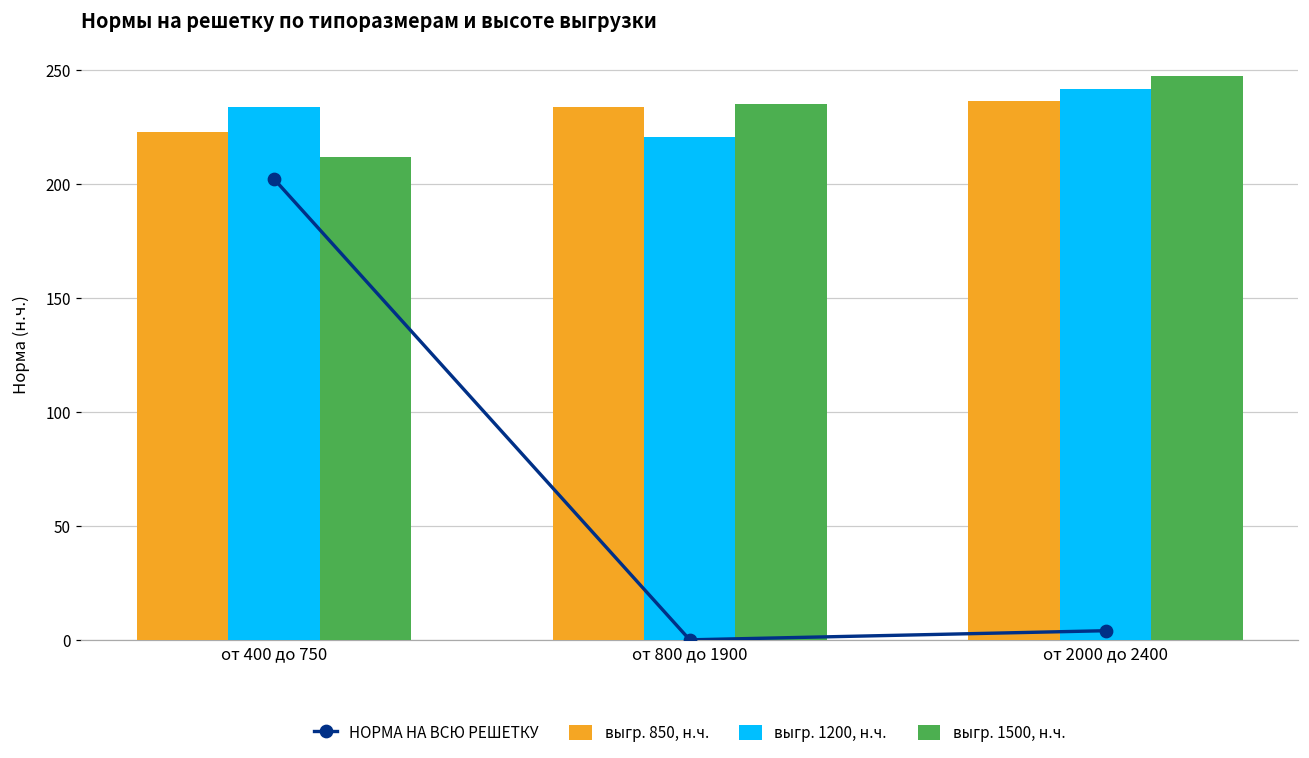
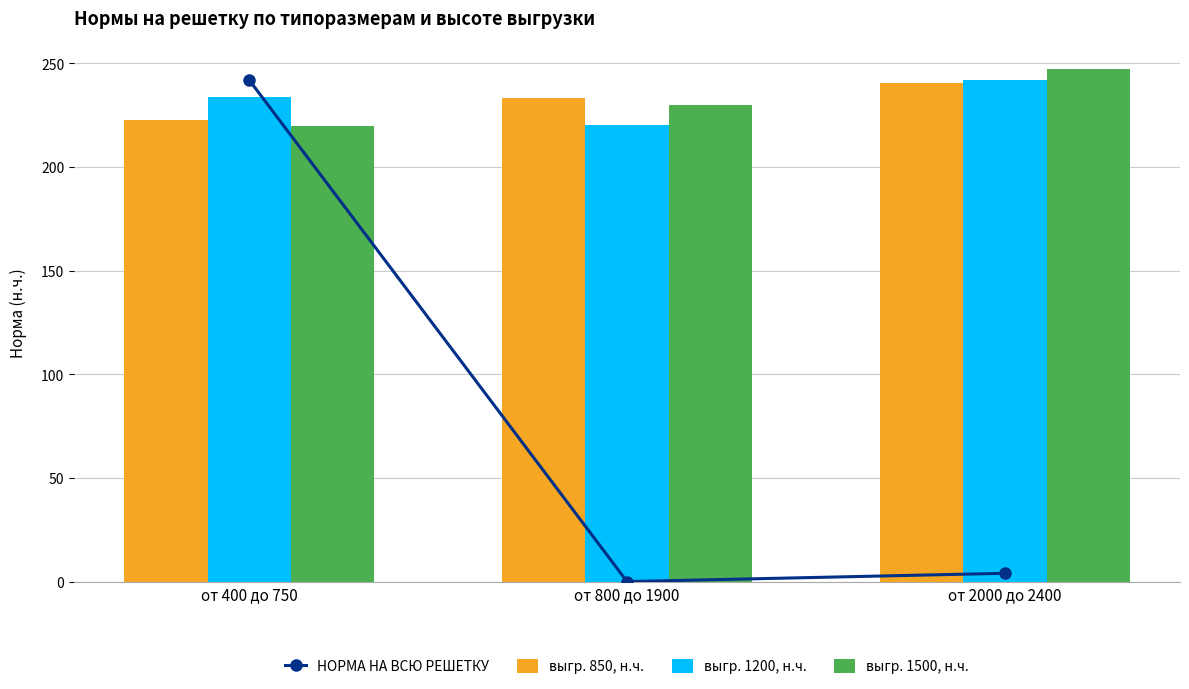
  {
    "выгр. 850, н.ч.": {
      "от 400 до 750": 223,
      "от 800 до 1900": 234,
-     "от 2000 до 2400": 236
+     "от 2000 до 2400": 240
    },
    "НОРМА НА ВСЮ РЕШЕТКУ": {
-     "от 400 до 750": 202,
+     "от 400 до 750": 242,
      "от 800 до 1900": 0,
      "от 2000 до 2400": 4
    },
    "выгр. 1200, н.ч.": {
      "от 400 до 750": 234,
      "от 800 до 1900": 220,
      "от 2000 до 2400": 242
    },
    "выгр. 1500, н.ч.": {
-     "от 400 до 750": 212,
-     "от 800 до 1900": 235,
+     "от 400 до 750": 220,
+     "от 800 до 1900": 230,
      "от 2000 до 2400": 247
    }
  }
